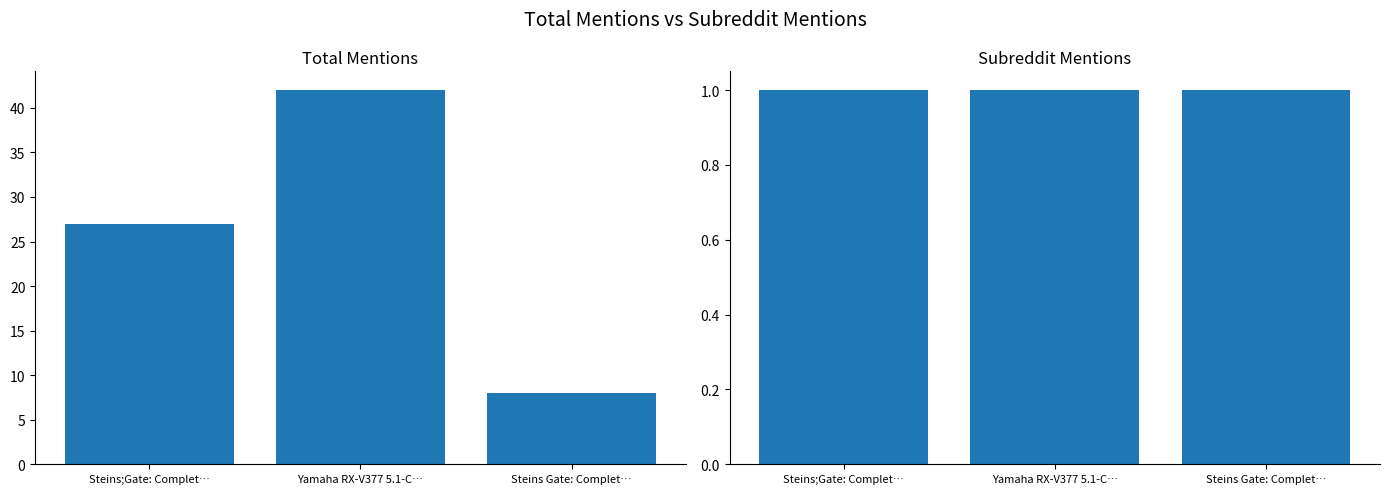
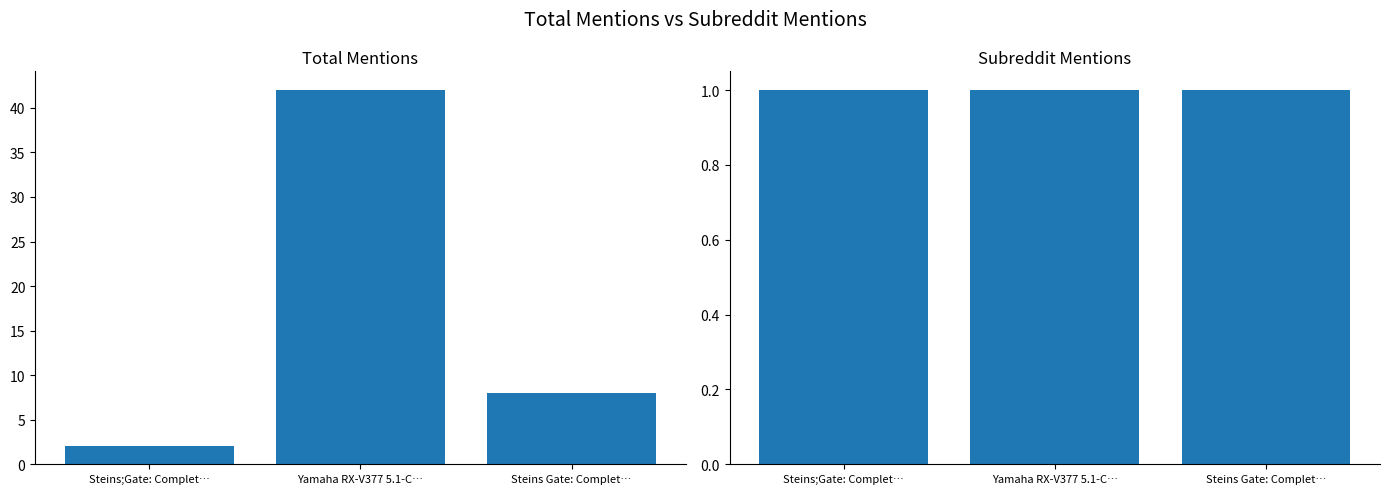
  {
    "Total Mentions": {
-     "Steins;Gate: Complet…": 27,
+     "Steins;Gate: Complet…": 2,
      "Yamaha RX-V377 5.1-C…": 42,
      "Steins Gate: Complet…": 8
    },
    "Subreddit Mentions": {
      "Steins;Gate: Complet…": 1.00,
      "Yamaha RX-V377 5.1-C…": 1.00,
      "Steins Gate: Complet…": 1.00
    }
  }
